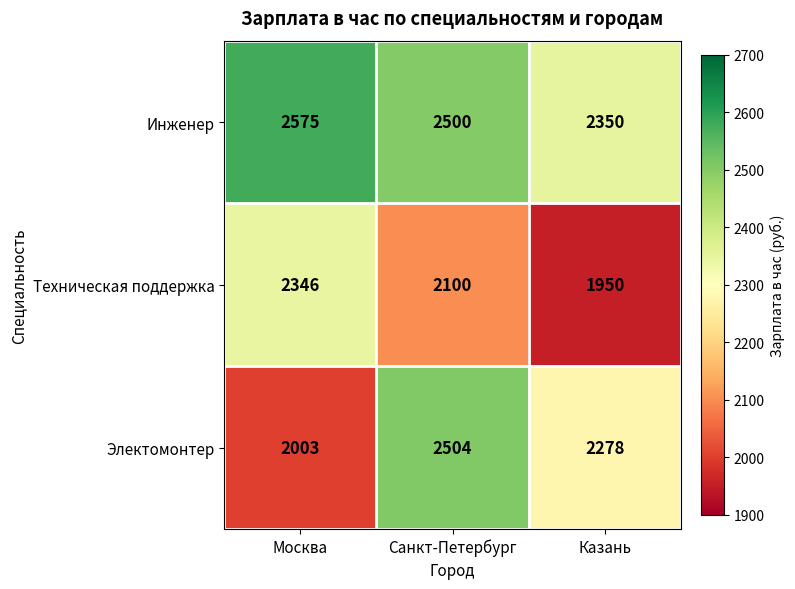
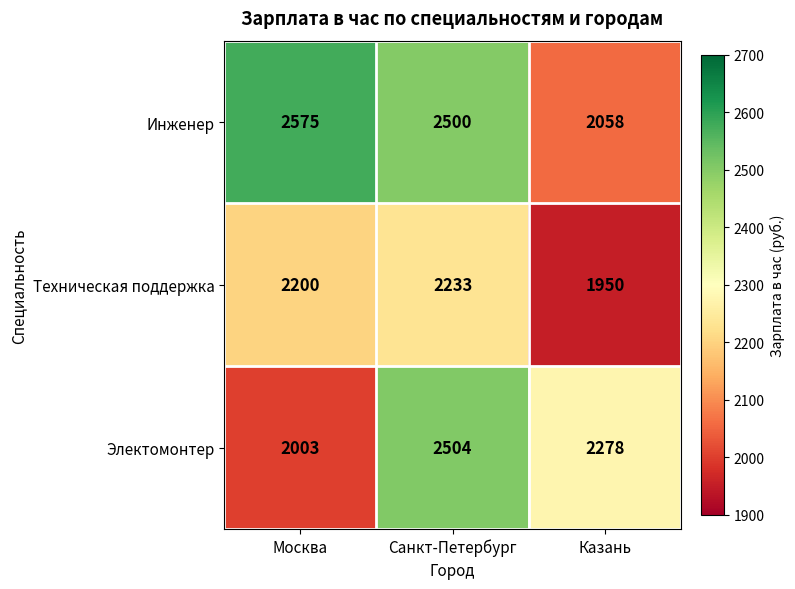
  {
    "Инженер": {
      "Москва": 2575,
      "Санкт-Петербург": 2500,
-     "Казань": 2350
+     "Казань": 2058
    },
    "Техническая поддержка": {
-     "Москва": 2346,
-     "Санкт-Петербург": 2100,
+     "Москва": 2200,
+     "Санкт-Петербург": 2233,
      "Казань": 1950
    },
    "Электомонтер": {
      "Москва": 2003,
      "Санкт-Петербург": 2504,
      "Казань": 2278
    }
  }
